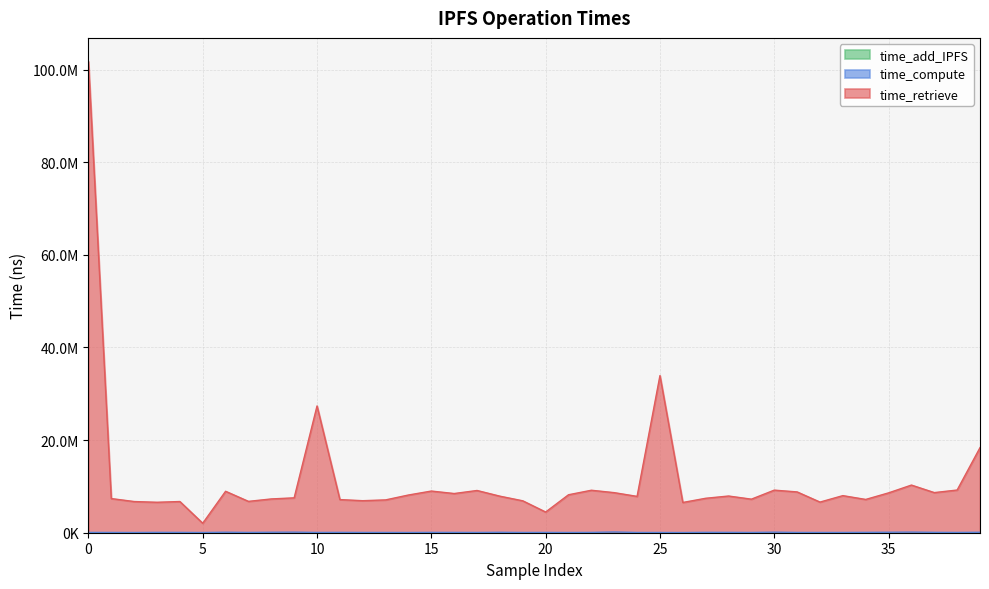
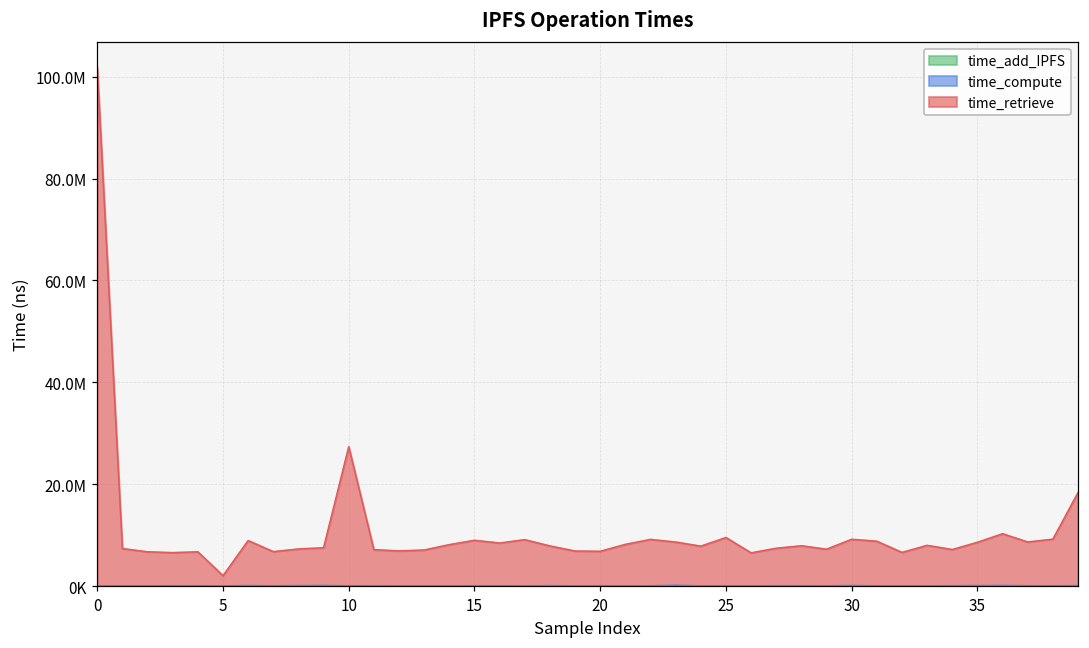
  {
    "time_retrieve": {
      "0": 102000000,
      "5": 2000000,
      "10": 27000000,
      "15": 9000000,
-     "20": 4000000,
-     "25": 34000000,
+     "20": 7000000,
+     "25": 9000000,
      "30": 9000000,
      "35": 9000000
    }
  }
